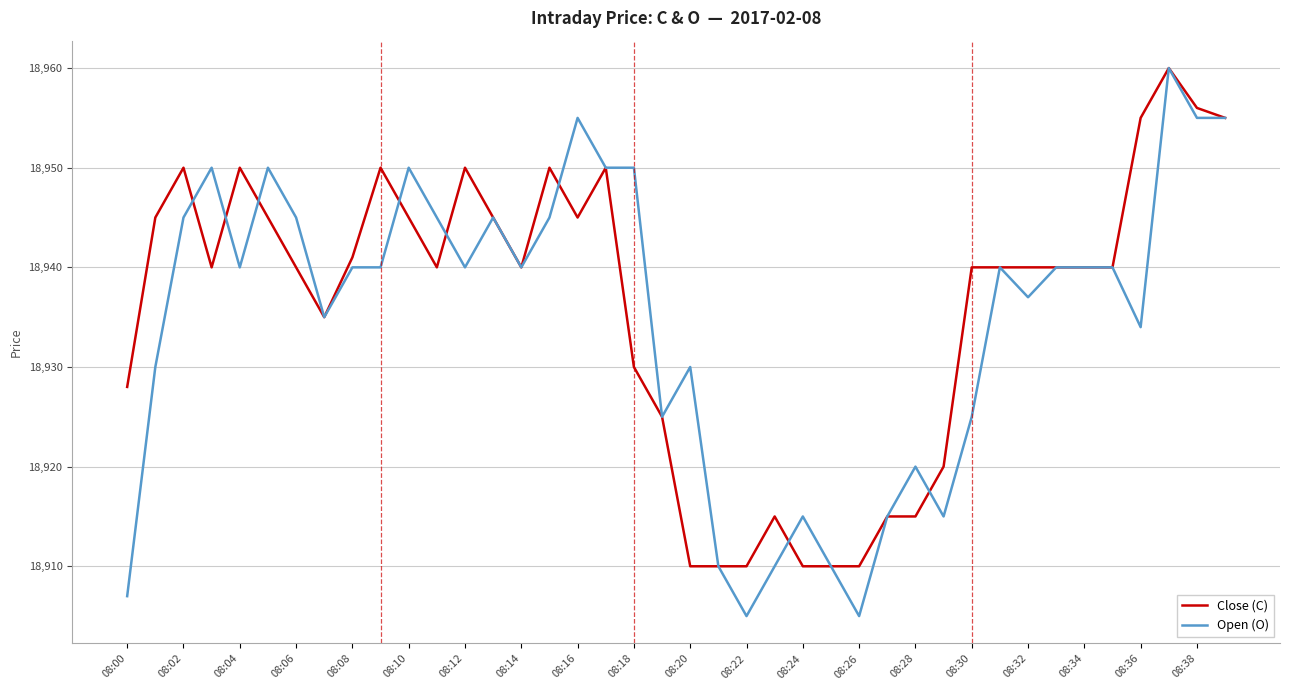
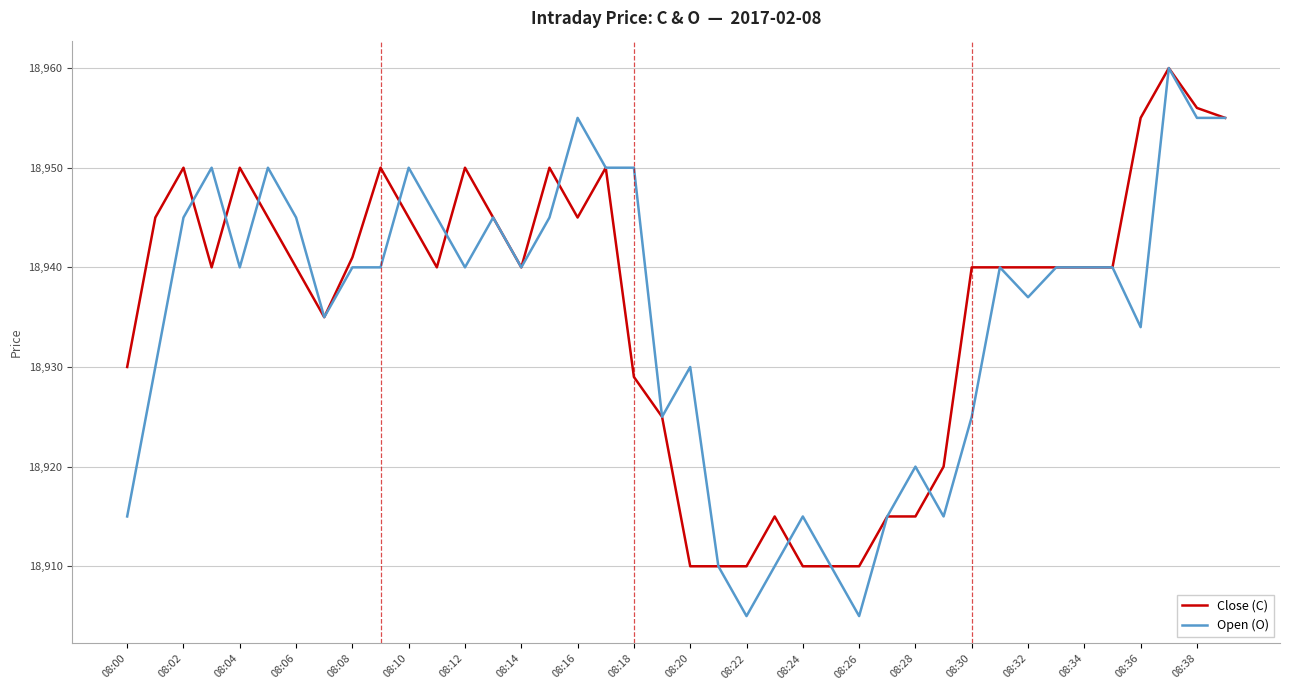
  {
    "Close (C)": {
-     "08:00": "18,928",
+     "08:00": "18,930",
      "08:02": "18,950",
      "08:04": "18,950",
      "08:06": "18,940",
      "08:08": "18,941",
      "08:10": "18,945",
      "08:12": "18,950",
      "08:16": "18,945",
-     "08:18": "18,930",
+     "08:18": "18,929",
      "08:20": "18,910",
      "08:22": "18,910",
      "08:24": "18,910",
      "08:26": "18,910",
      "08:28": "18,915",
      "08:30": "18,940",
      "08:32": "18,940",
      "08:36": "18,955",
      "08:38": "18,956"
    },
    "Open (O)": {
-     "08:00": "18,907",
+     "08:00": "18,915",
      "08:02": "18,945",
      "08:04": "18,940",
      "08:06": "18,945",
      "08:08": "18,940",
      "08:10": "18,950",
      "08:12": "18,940",
      "08:16": "18,955",
      "08:18": "18,950",
      "08:20": "18,930",
      "08:22": "18,905",
      "08:24": "18,915",
      "08:26": "18,905",
      "08:28": "18,920",
      "08:30": "18,925",
      "08:32": "18,937",
      "08:36": "18,934",
      "08:38": "18,955"
    }
  }
